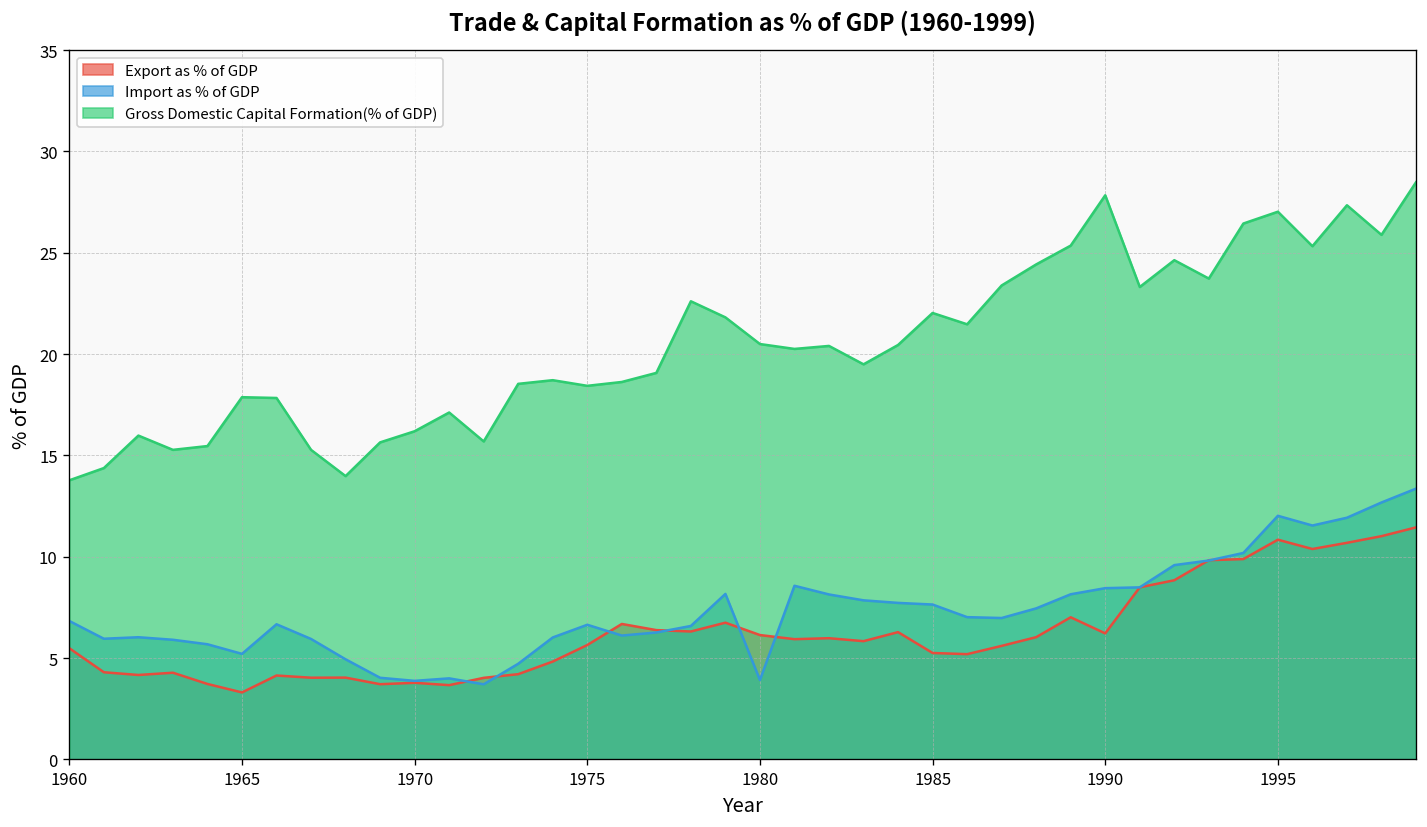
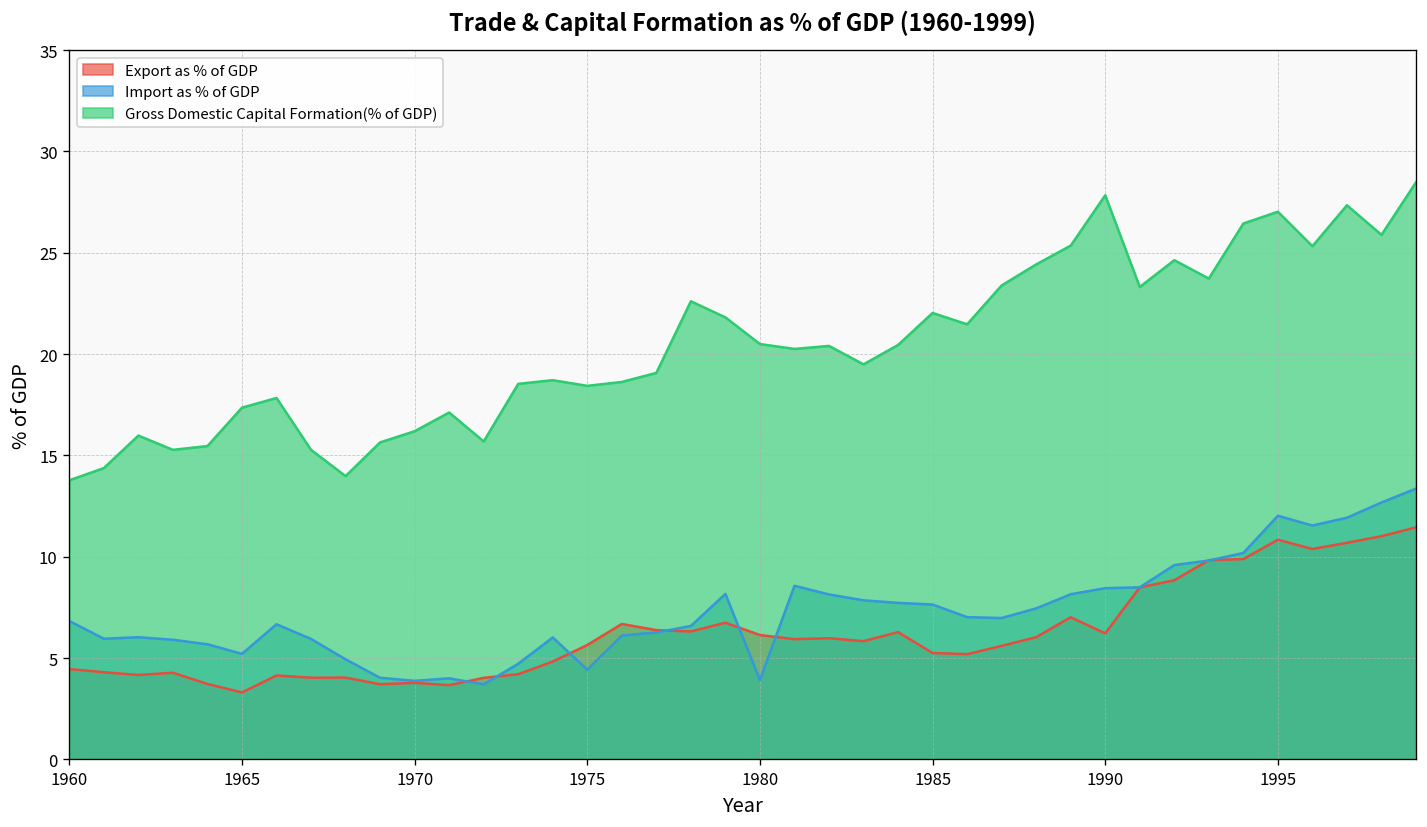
  {
    "Export as % of GDP": {
-     "1960": 5.5,
+     "1960": 4.5,
      "1965": 3.3,
      "1975": 5.6,
      "1980": 6.1,
      "1985": 5.3,
      "1990": 6.2,
      "1995": 10.8
    },
    "Import as % of GDP": {
      "1960": 6.8,
      "1965": 5.2,
-     "1975": 6.6,
+     "1975": 4.4,
      "1980": 3.9,
      "1985": 7.6,
      "1990": 8.5,
      "1995": 12.0
    },
    "Gross Domestic Capital Formation(% of GDP)": {
      "1960": 13.8,
-     "1965": 17.9,
+     "1965": 17.4,
      "1970": 16.2,
      "1975": 18.4,
      "1980": 20.5,
      "1985": 22.0,
      "1990": 27.8,
      "1995": 27.0
    }
  }
